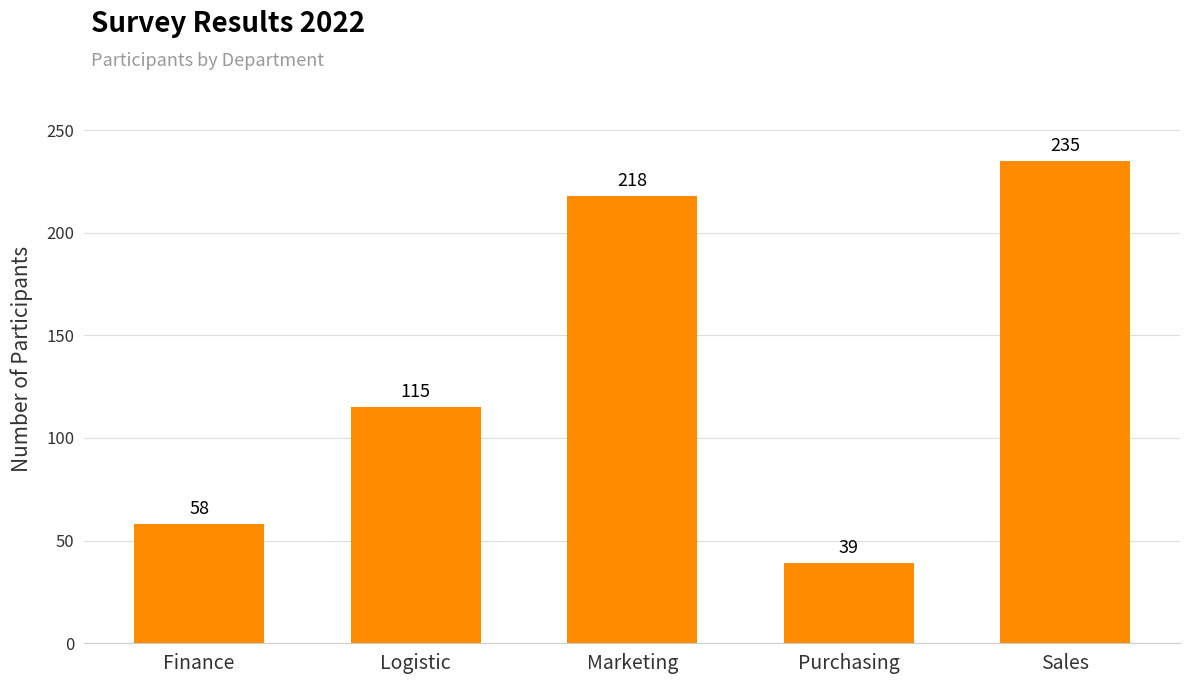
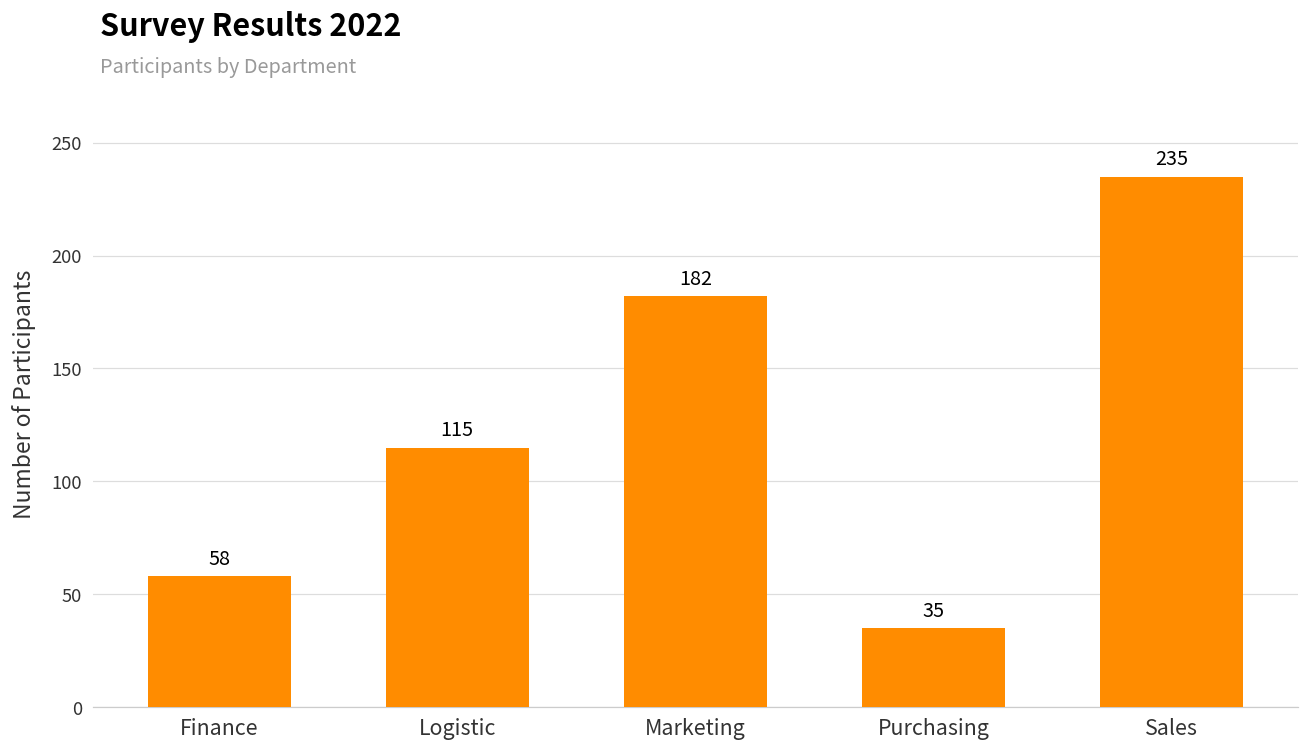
  {
    "Finance": 58,
    "Logistic": 115,
-   "Marketing": 218,
-   "Purchasing": 39,
+   "Marketing": 182,
+   "Purchasing": 35,
    "Sales": 235
  }
